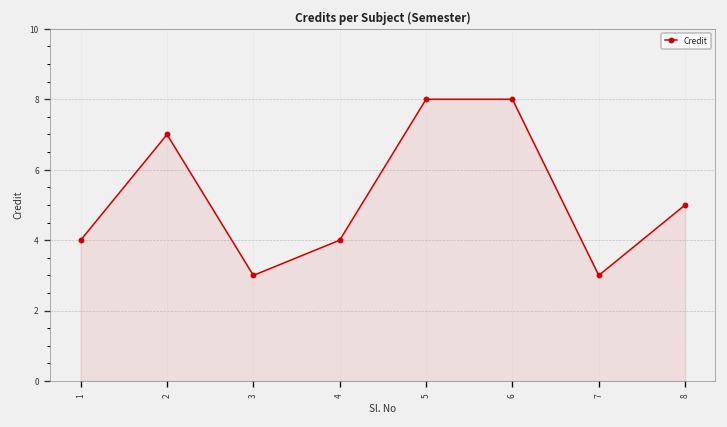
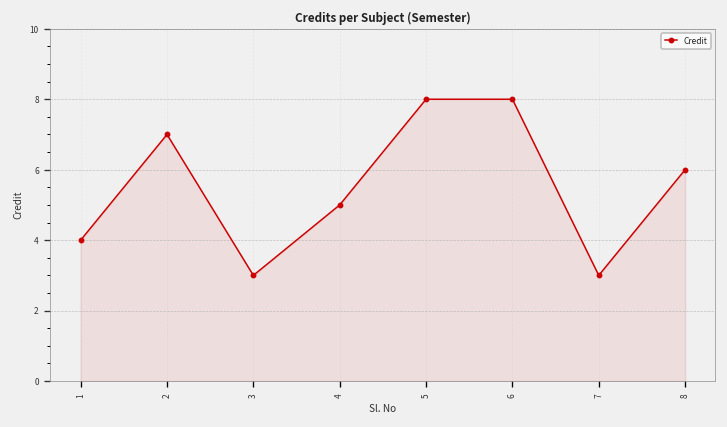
  {
    "1": 4,
    "2": 7,
    "3": 3,
-   "4": 4,
+   "4": 5,
    "5": 8,
    "6": 8,
    "7": 3,
-   "8": 5
+   "8": 6
  }
